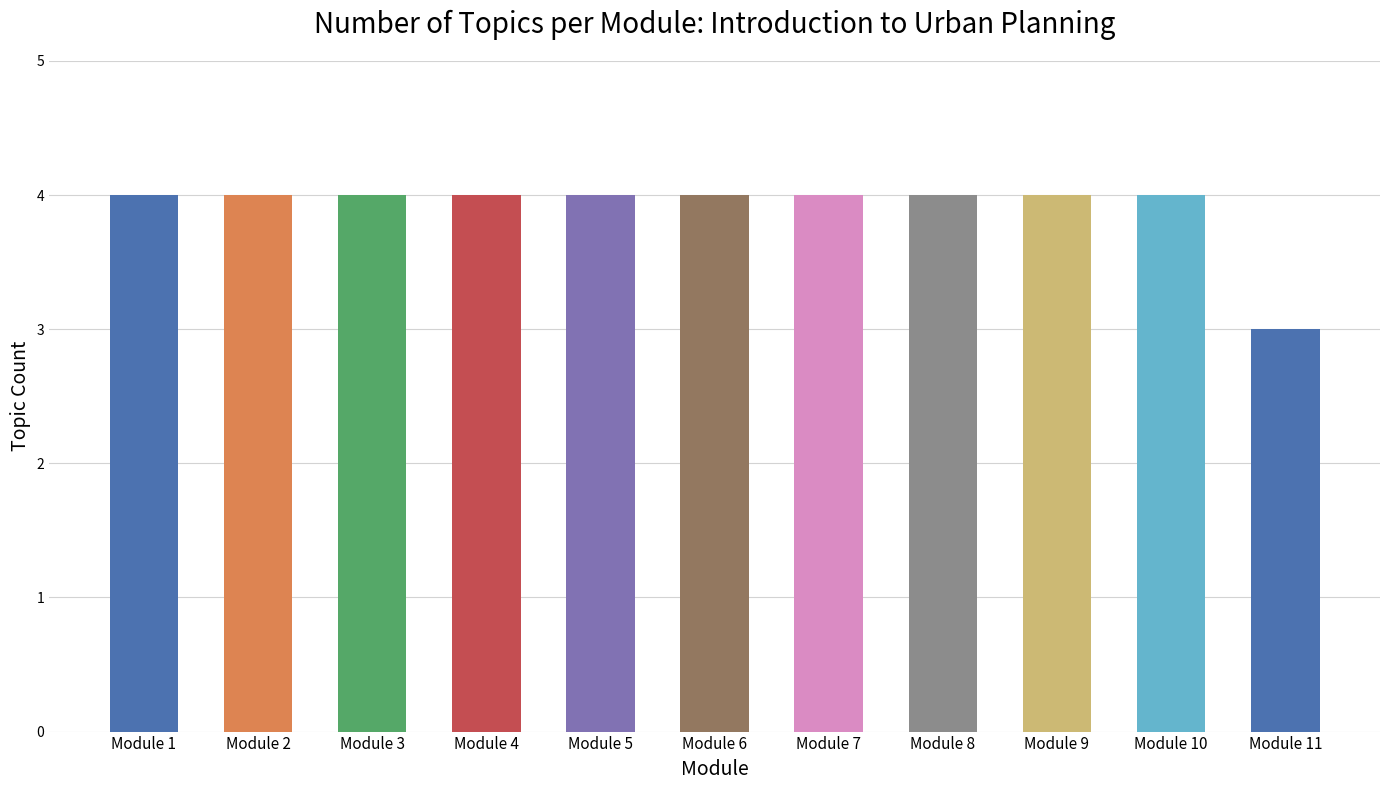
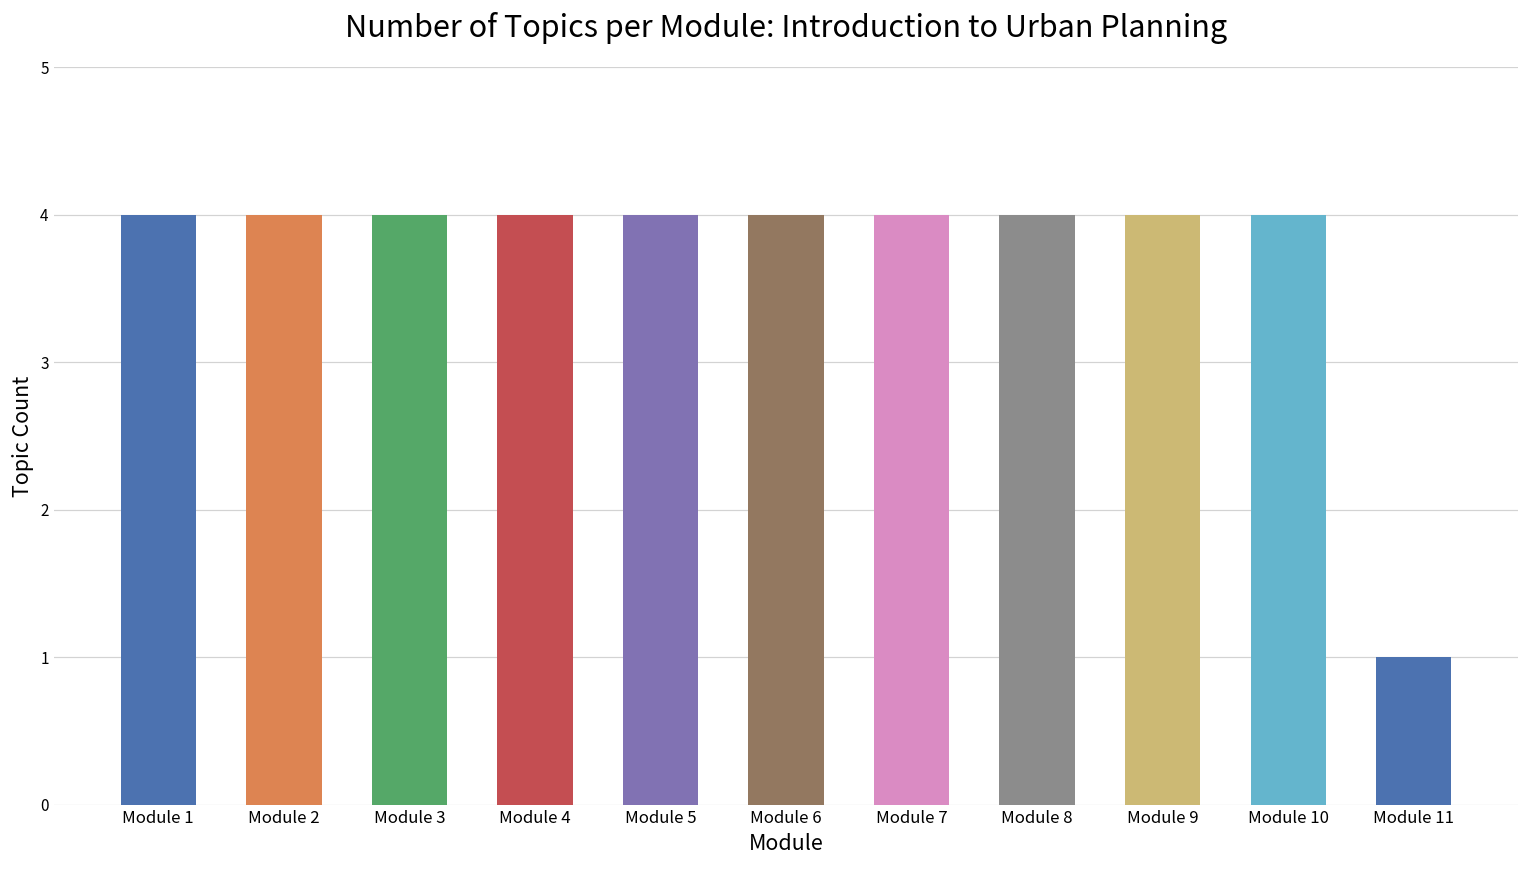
  {
    "Module 1": 4,
    "Module 2": 4,
    "Module 3": 4,
    "Module 4": 4,
    "Module 5": 4,
    "Module 6": 4,
    "Module 7": 4,
    "Module 8": 4,
    "Module 9": 4,
    "Module 10": 4,
-   "Module 11": 3
+   "Module 11": 1
  }
